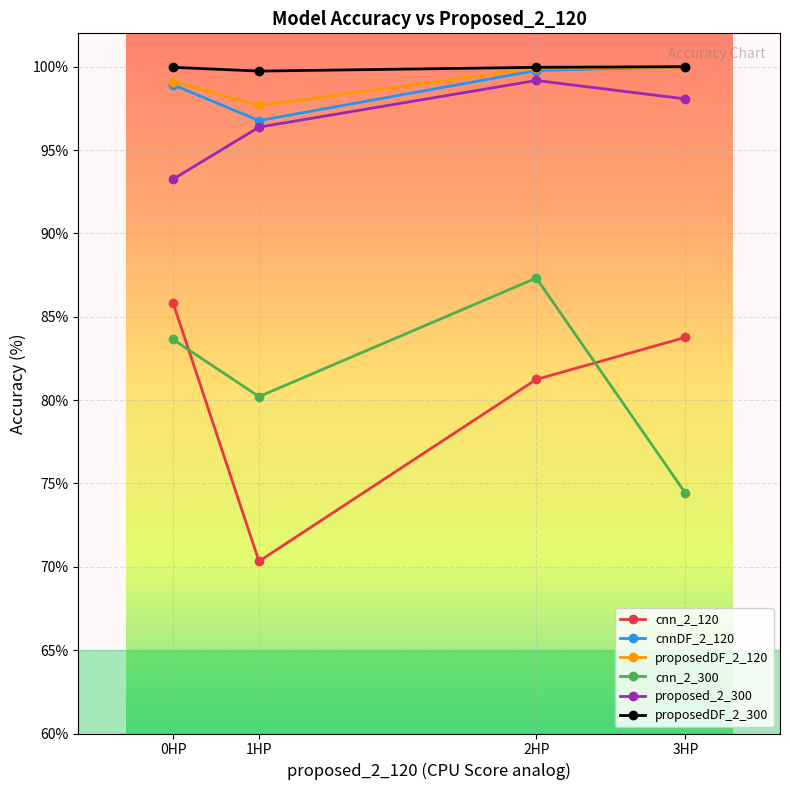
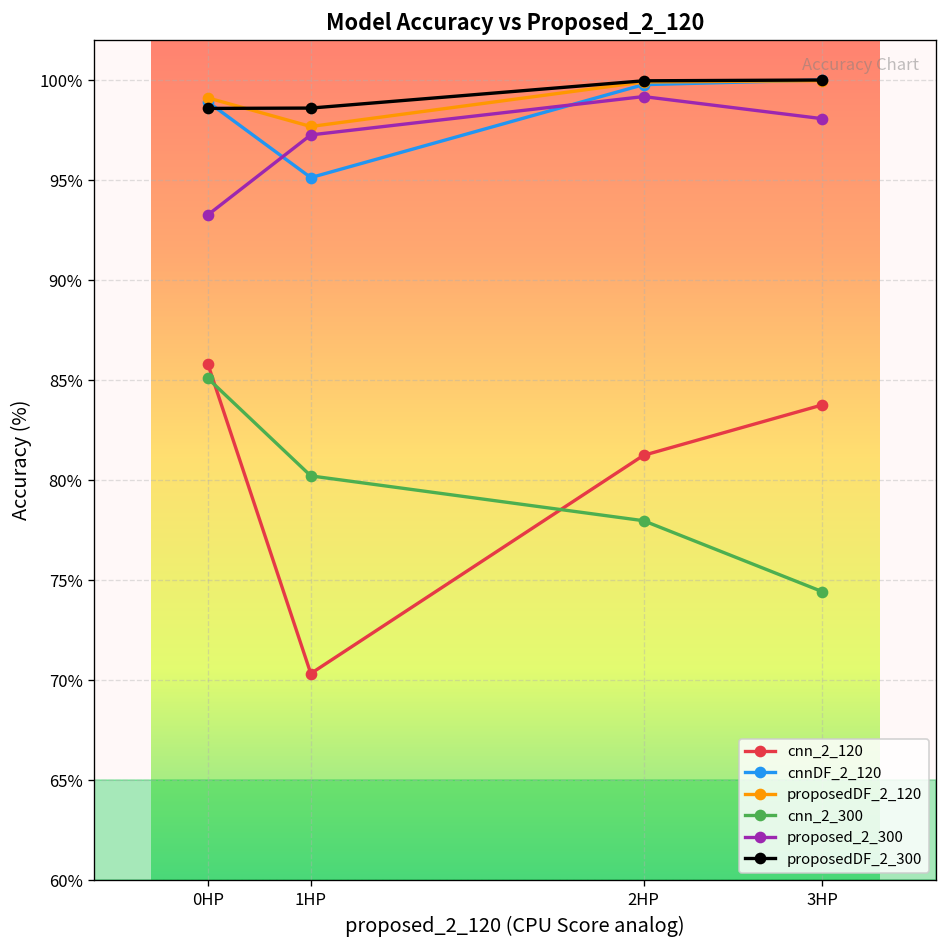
  {
    "cnn_2_120": {
      "0HP": "85.8%",
      "1HP": "70.3%",
      "2HP": "81.2%",
      "3HP": "83.8%"
    },
    "cnnDF_2_120": {
      "0HP": "98.9%",
-     "1HP": "96.8%"
+     "1HP": "95.1%"
    },
    "proposedDF_2_120": {
      "0HP": "99.1%",
      "1HP": "97.7%"
    },
    "cnn_2_300": {
-     "0HP": "83.6%",
+     "0HP": "85.1%",
      "1HP": "80.2%",
-     "2HP": "87.3%",
+     "2HP": "78.0%",
      "3HP": "74.4%"
    },
    "proposed_2_300": {
      "0HP": "93.3%",
-     "1HP": "96.4%",
+     "1HP": "97.3%",
      "2HP": "99.2%",
      "3HP": "98.1%"
    },
    "proposedDF_2_300": {
-     "0HP": "100.0%",
-     "1HP": "99.7%"
+     "0HP": "98.6%",
+     "1HP": "98.6%"
    }
  }
